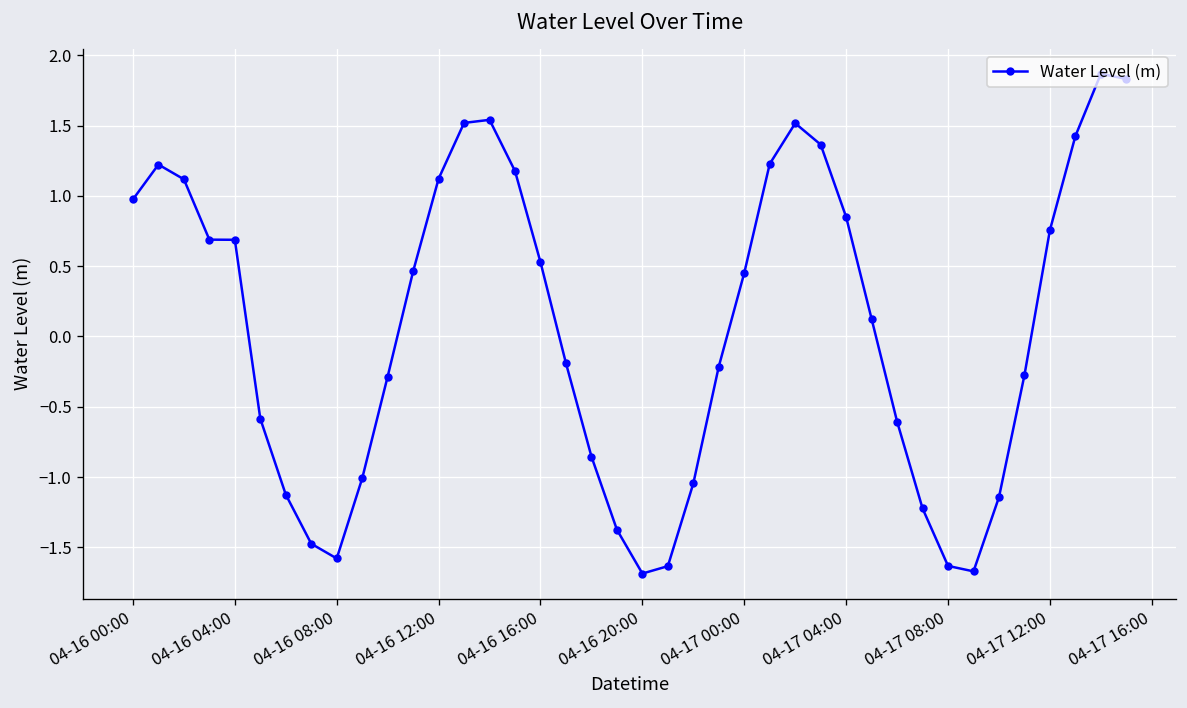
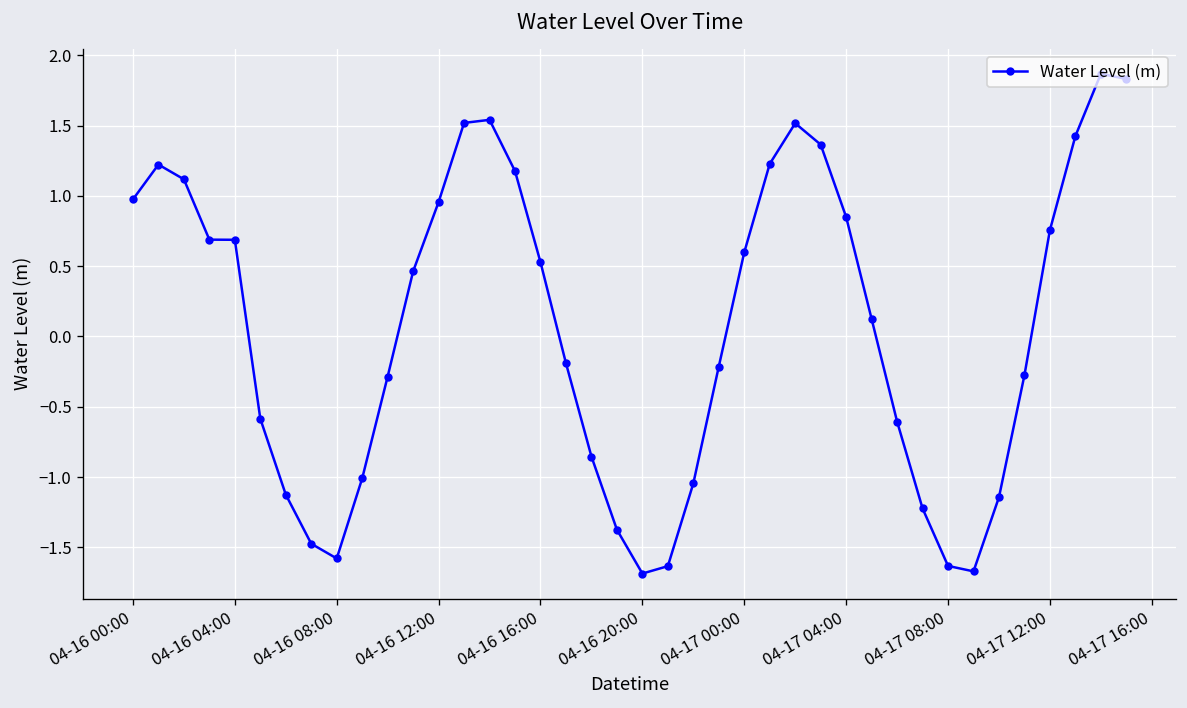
  {
    "04-16 00:00": 0.97,
    "04-16 04:00": 0.69,
    "04-16 08:00": -1.58,
-   "04-16 12:00": 1.12,
+   "04-16 12:00": 0.96,
    "04-16 16:00": 0.53,
    "04-16 20:00": -1.69,
-   "04-17 00:00": 0.45,
+   "04-17 00:00": 0.60,
    "04-17 04:00": 0.85,
    "04-17 08:00": -1.63,
    "04-17 12:00": 0.76
  }
